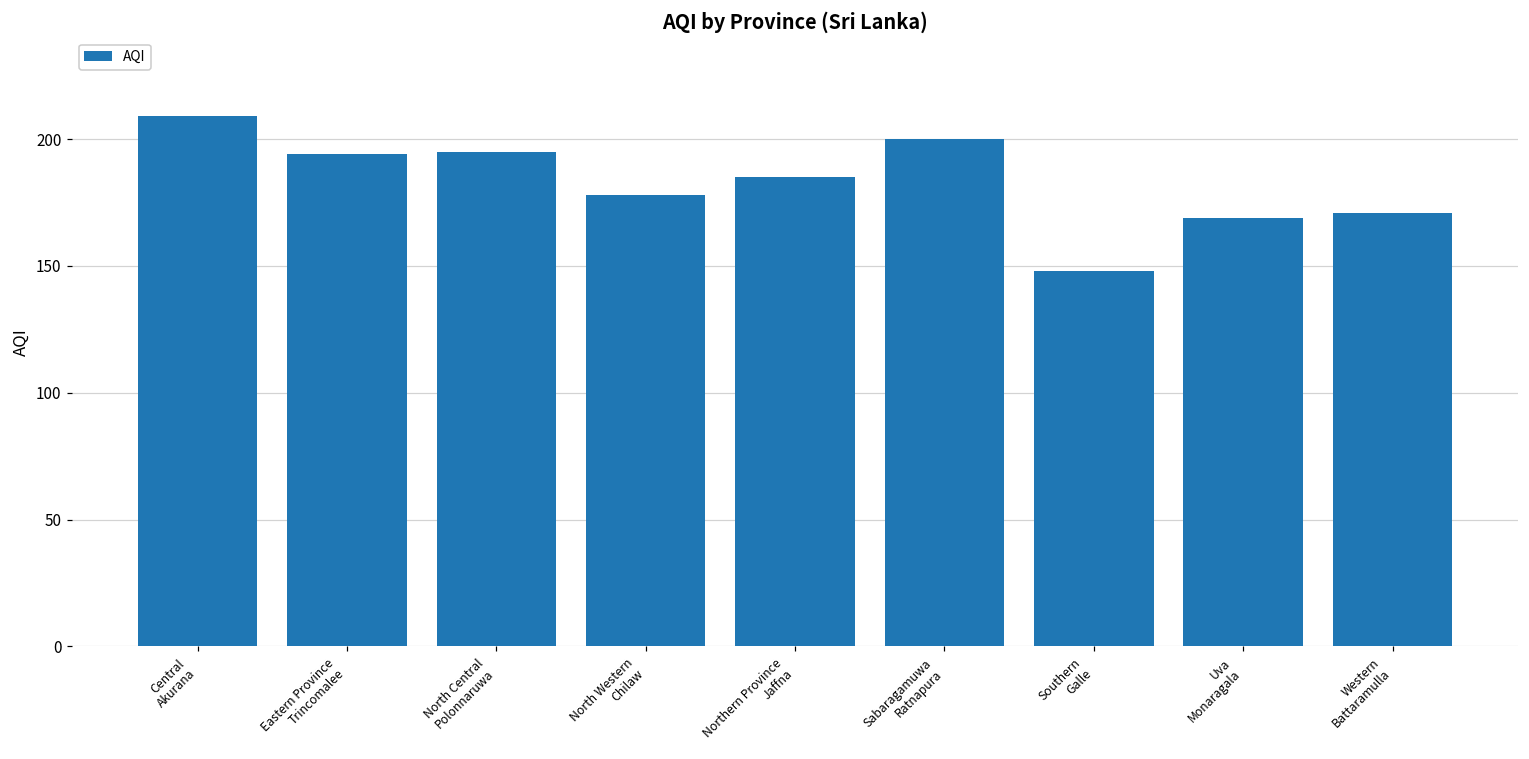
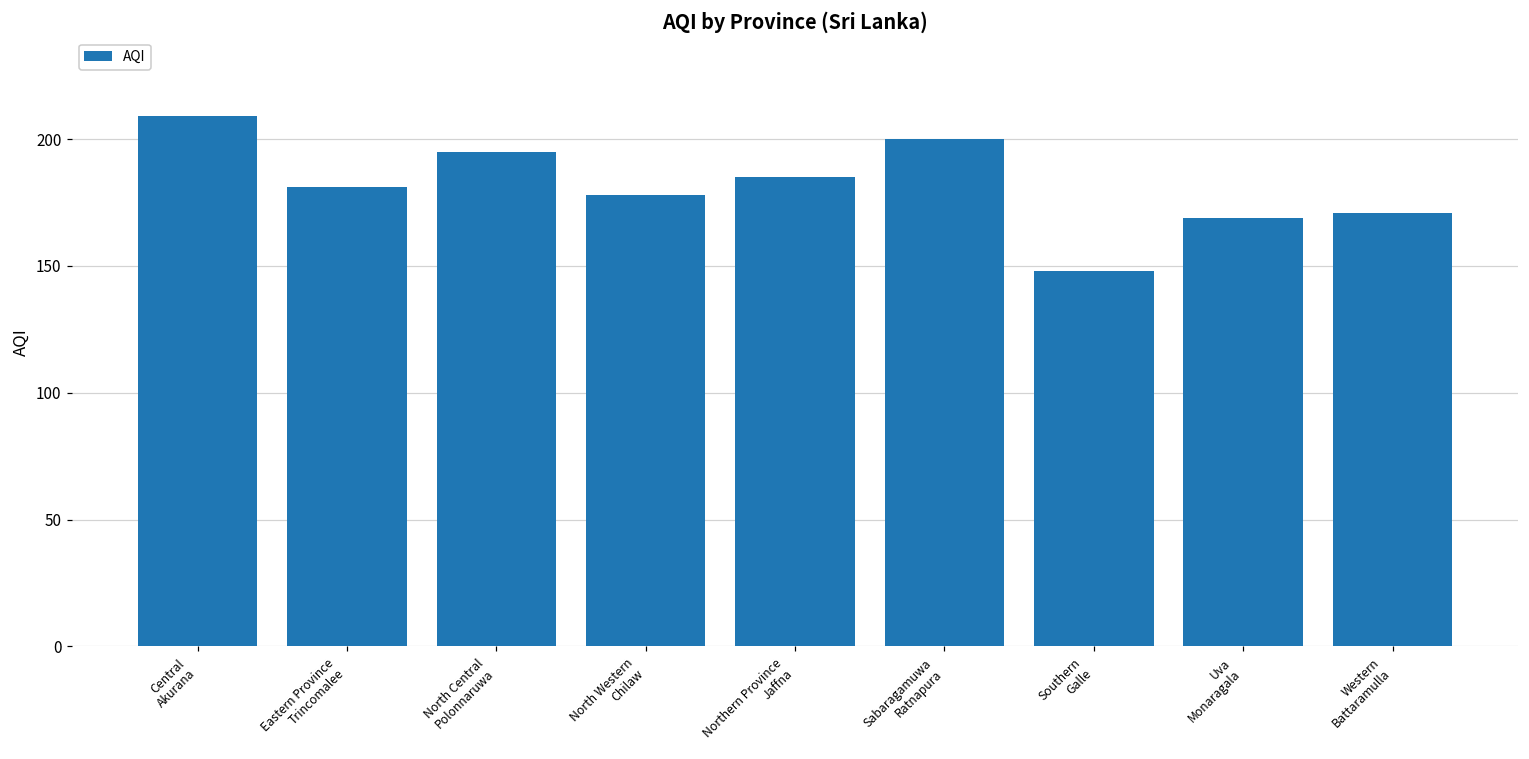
  {
    "Central Akurana": 209,
-   "Eastern Province Trincomalee": 194,
+   "Eastern Province Trincomalee": 181,
    "North Central Polonnaruwa": 195,
    "North Western Chilaw": 178,
    "Northern Province Jaffna": 185,
    "Sabaragamuwa Ratnapura": 200,
    "Southern Galle": 148,
    "Uva Monaragala": 169,
    "Western Battaramulla": 171
  }
